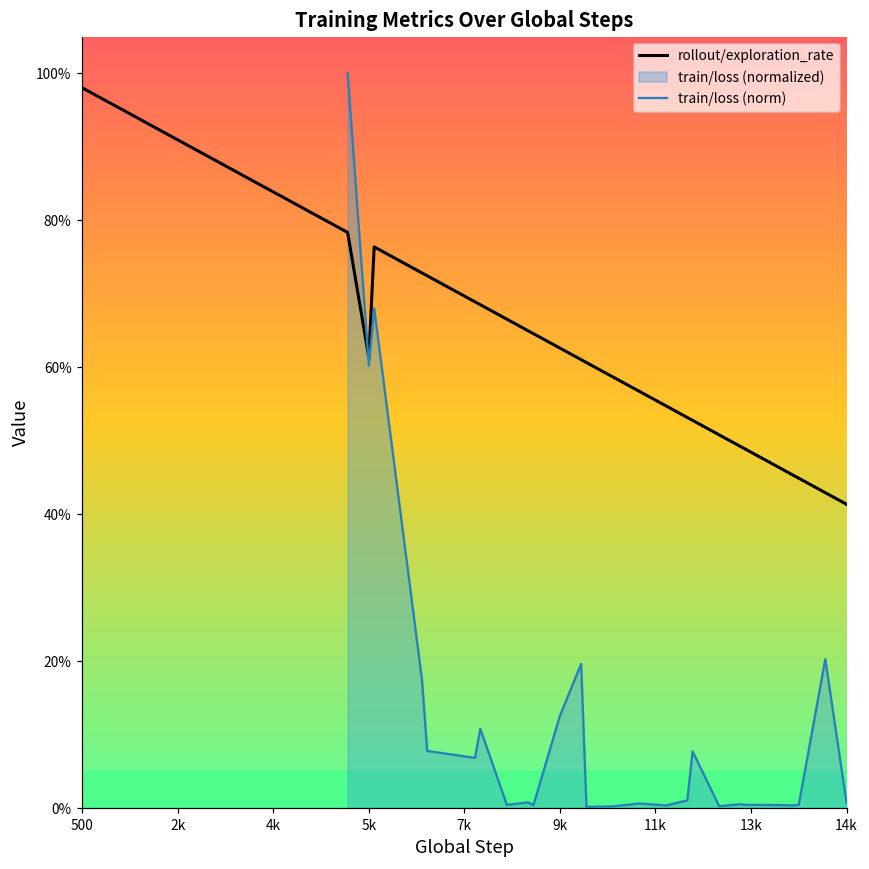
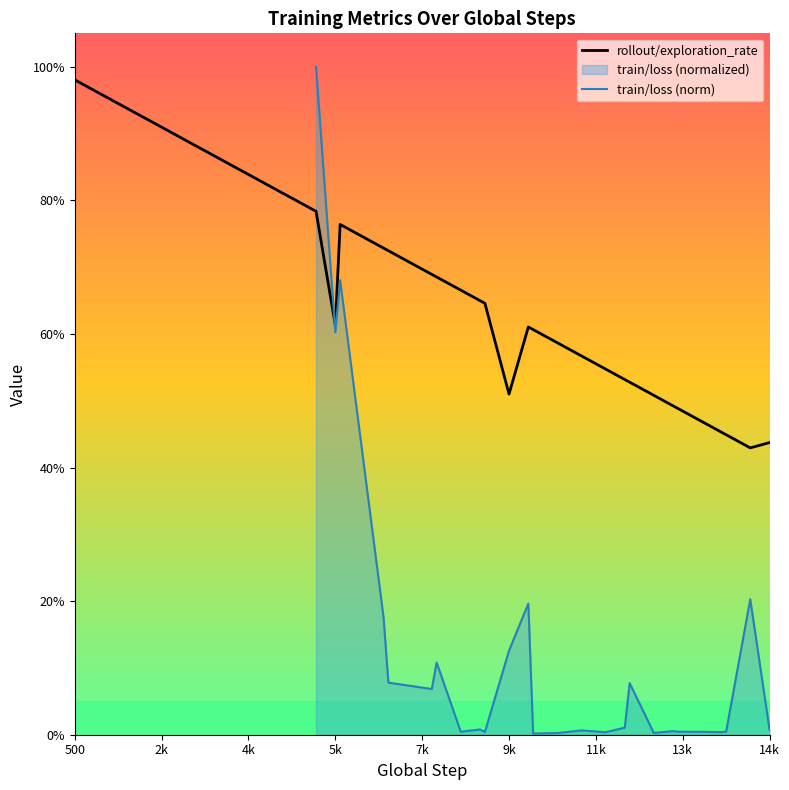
  {
    "rollout/exploration_rate": {
      "500": "98%",
      "5k": "61%",
-     "9k": "63%",
-     "14k": "41%"
+     "9k": "51%",
+     "14k": "44%"
    },
    "train/loss (normalized)": {
      "5k": "60%",
      "9k": "13%"
    }
  }
